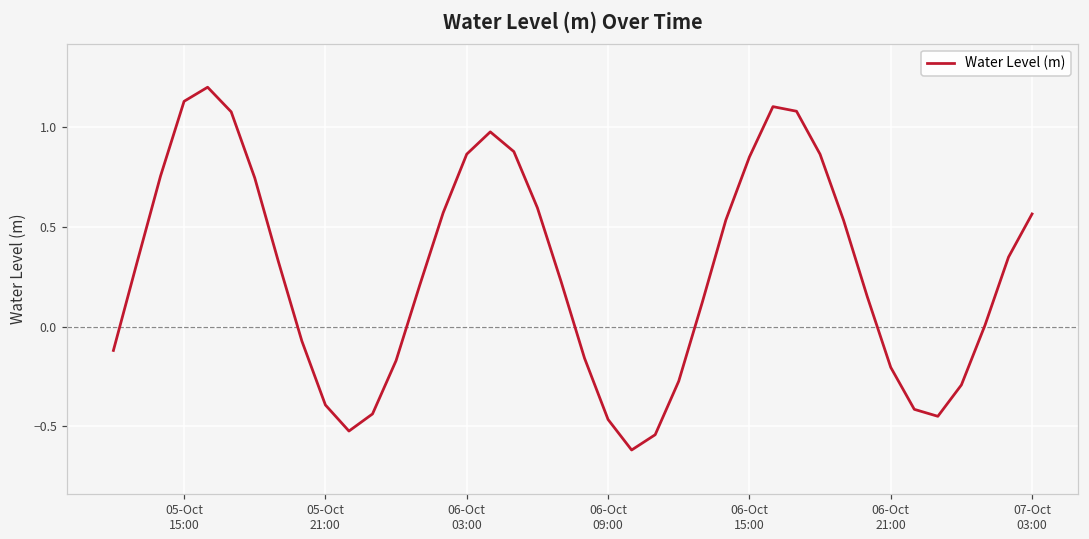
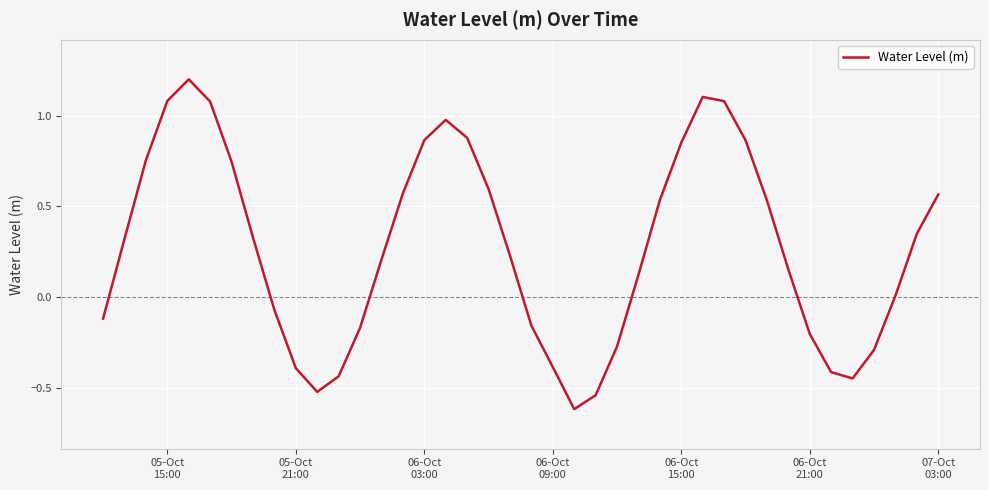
  {
-   "05-Oct 15:00": 1.13,
+   "05-Oct 15:00": 1.08,
    "05-Oct 21:00": -0.39,
    "06-Oct 03:00": 0.86,
-   "06-Oct 09:00": -0.47,
+   "06-Oct 09:00": -0.39,
    "06-Oct 15:00": 0.85,
    "06-Oct 21:00": -0.20,
    "07-Oct 03:00": 0.56
  }
